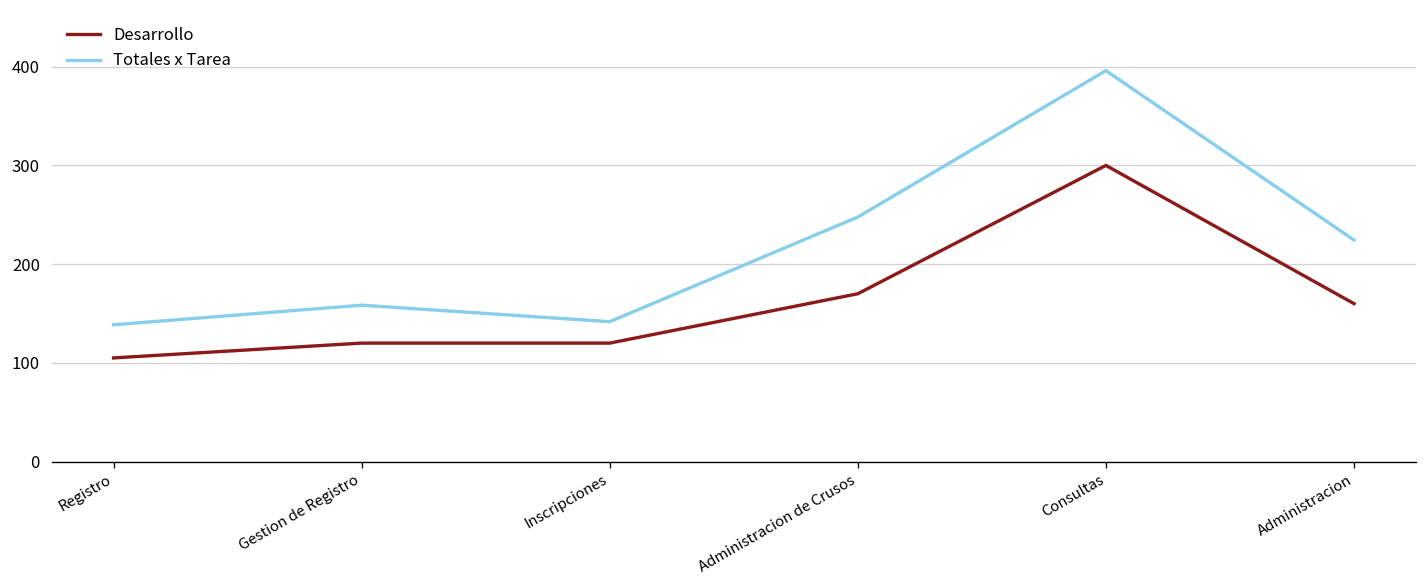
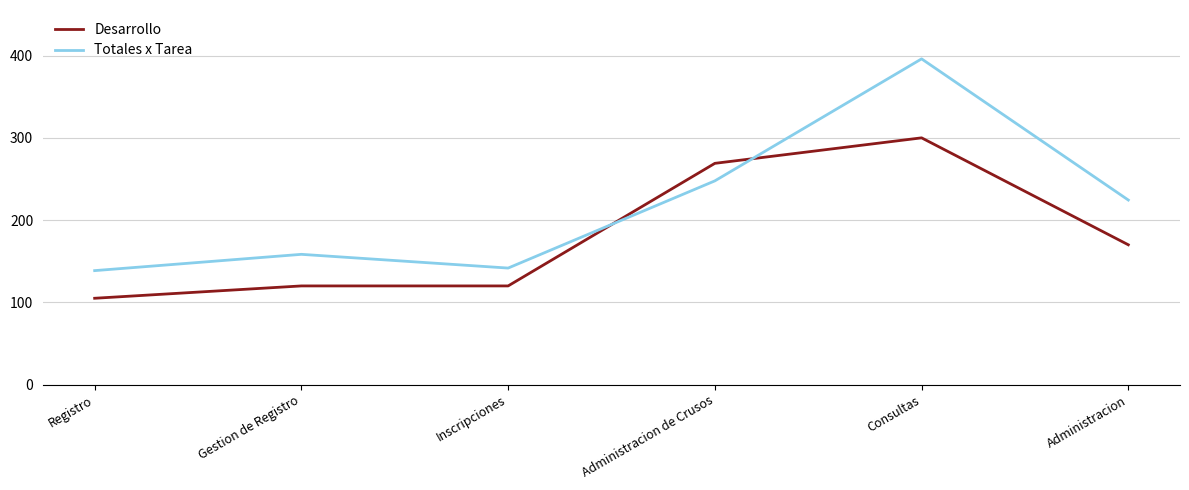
  {
    "Desarrollo": {
      "Registro": 110,
      "Gestion de Registro": 120,
      "Inscripciones": 120,
-     "Administracion de Crusos": 170,
+     "Administracion de Crusos": 270,
      "Consultas": 300,
-     "Administracion": 160
+     "Administracion": 170
    },
    "Totales x Tarea": {
      "Registro": 140,
      "Gestion de Registro": 160,
      "Inscripciones": 140,
      "Administracion de Crusos": 250,
      "Consultas": 400,
      "Administracion": 220
    }
  }
